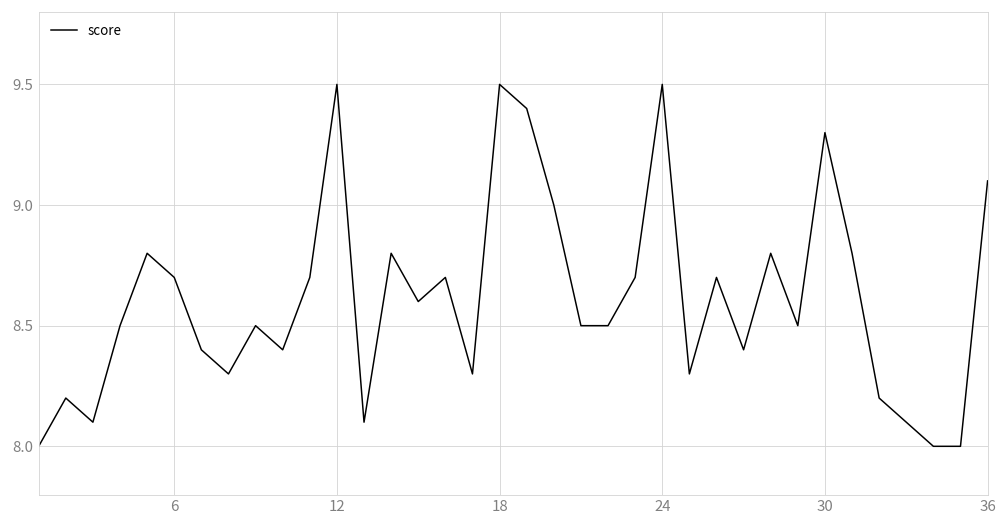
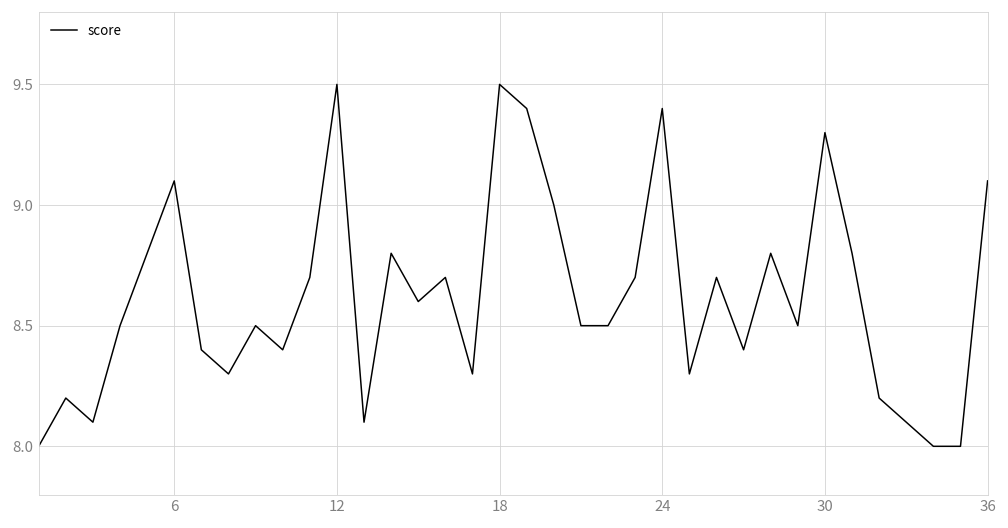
  {
-   "6": 8.7,
+   "6": 9.1,
    "12": 9.5,
    "18": 9.5,
-   "24": 9.5,
+   "24": 9.4,
    "30": 9.3,
    "36": 9.1
  }
